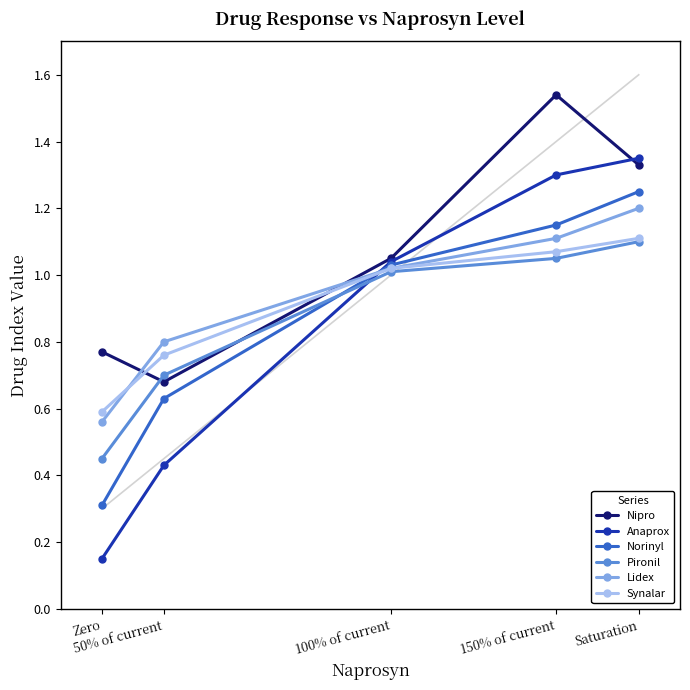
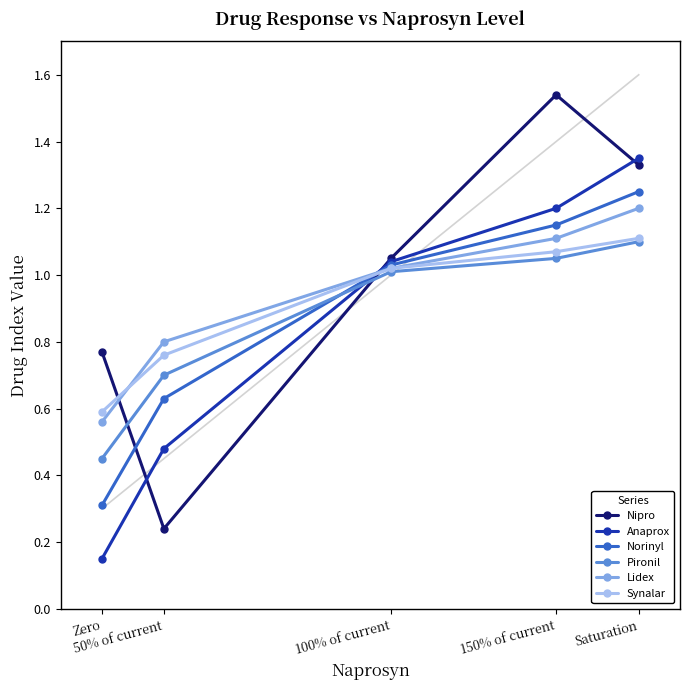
  {
    "Nipro": {
      "Zero": 0.77,
-     "50% of current": 0.68,
+     "50% of current": 0.24,
      "100% of current": 1.05,
      "150% of current": 1.54,
      "Saturation": 1.33
    },
    "Anaprox": {
      "Zero": 0.15,
-     "50% of current": 0.43,
+     "50% of current": 0.48,
      "100% of current": 1.04,
-     "150% of current": 1.3,
+     "150% of current": 1.2,
      "Saturation": 1.35
    }
  }
